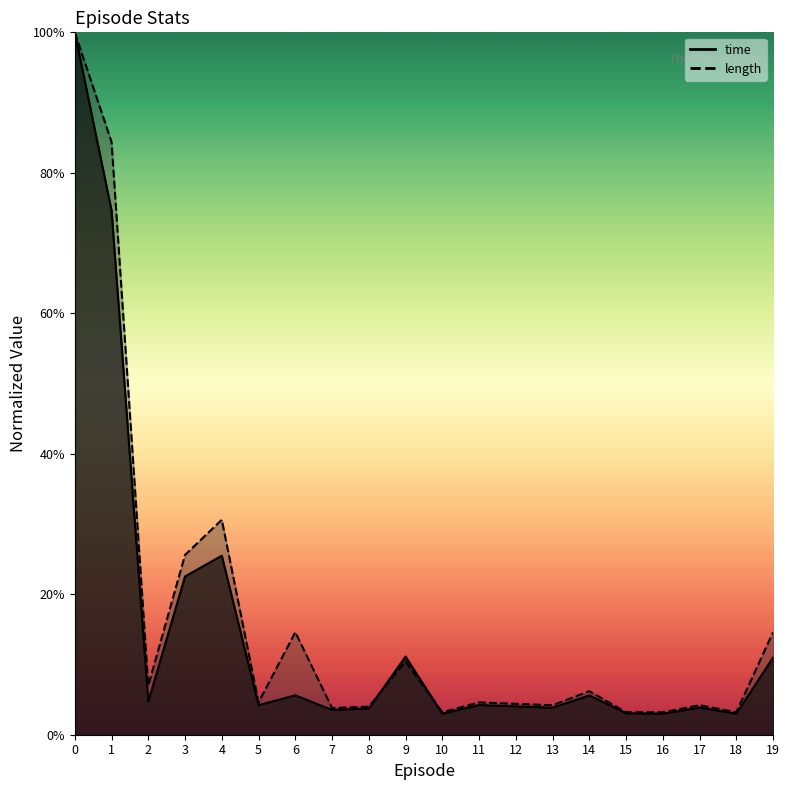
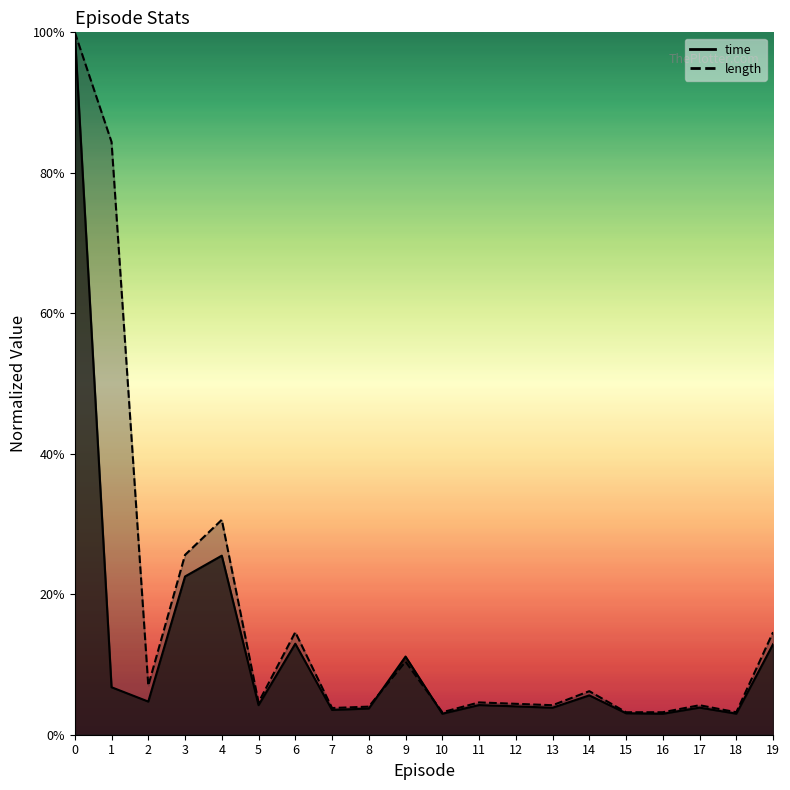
  {
    "time": {
-     "1": "75%",
+     "1": "7%",
      "2": "5%",
      "3": "23%",
      "4": "25%",
      "5": "4%",
-     "6": "6%",
+     "6": "13%",
      "9": "11%",
      "11": "4%",
      "14": "6%",
-     "19": "11%"
+     "19": "13%"
    }
  }
